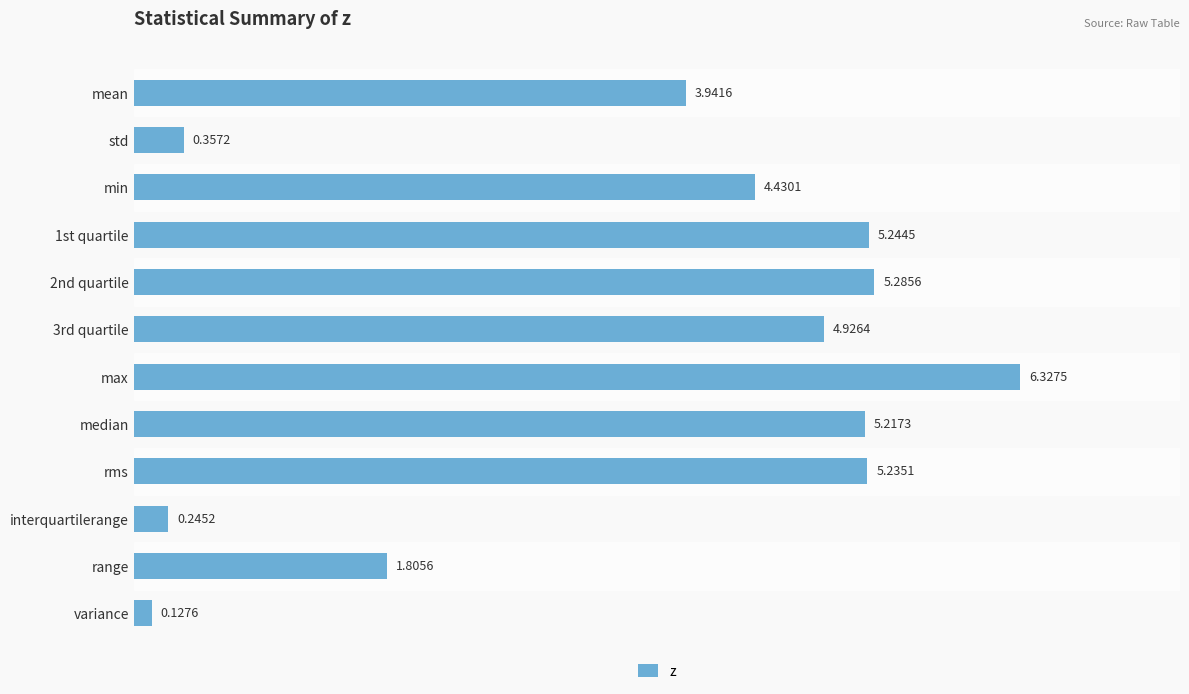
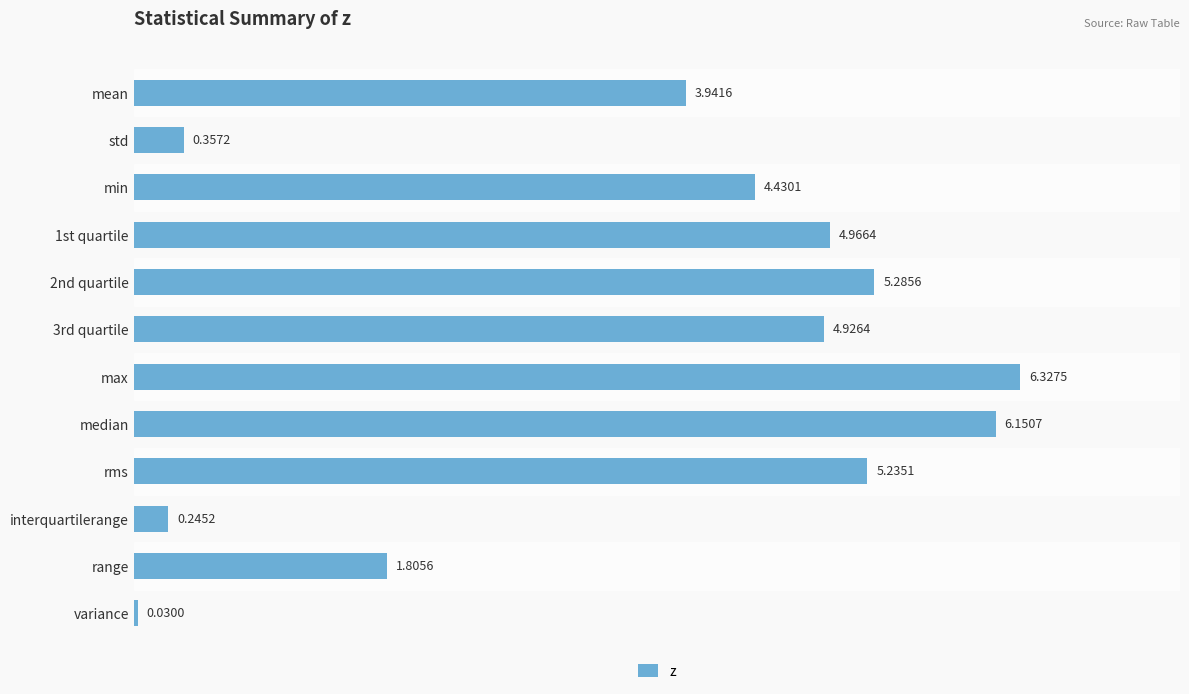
  {
    "mean": 3.9416,
    "std": 0.3572,
    "min": 4.4301,
-   "1st quartile": 5.2445,
+   "1st quartile": 4.9664,
    "2nd quartile": 5.2856,
    "3rd quartile": 4.9264,
    "max": 6.3275,
-   "median": 5.2173,
+   "median": 6.1507,
    "rms": 5.2351,
    "interquartilerange": 0.2452,
    "range": 1.8056,
-   "variance": 0.1276
+   "variance": 0.0300
  }
